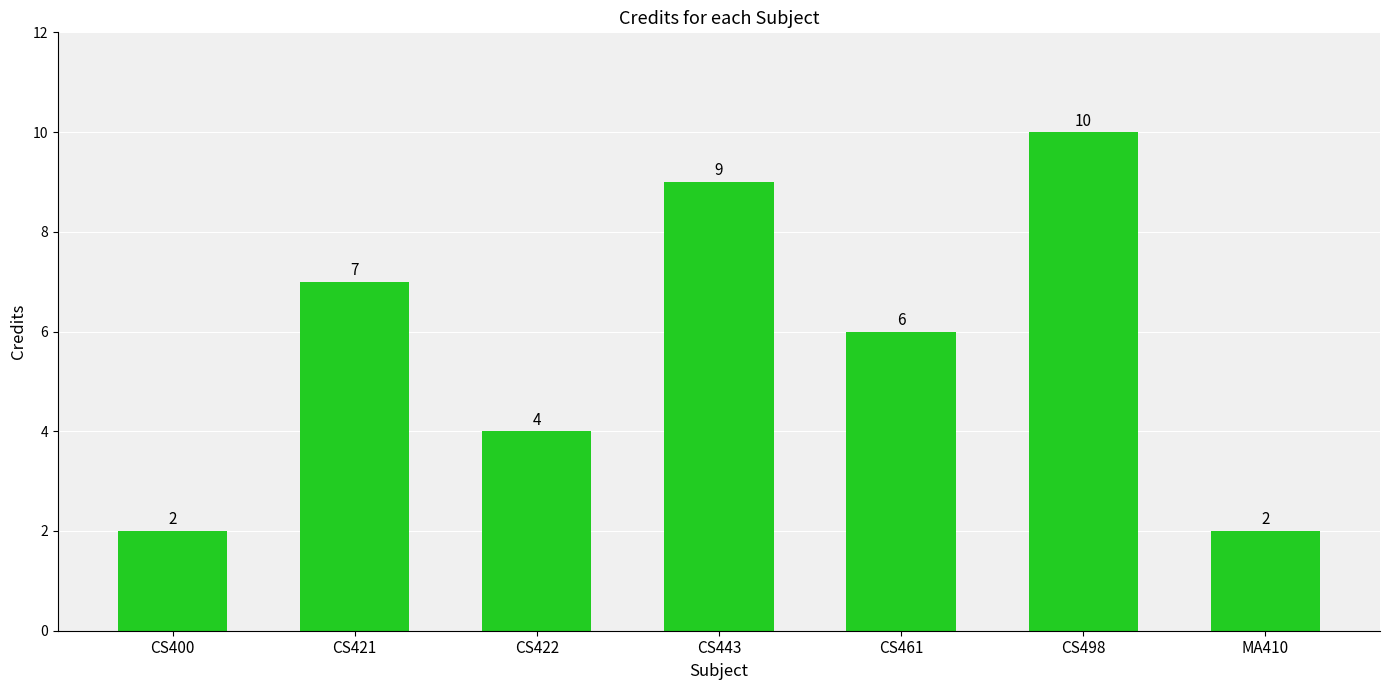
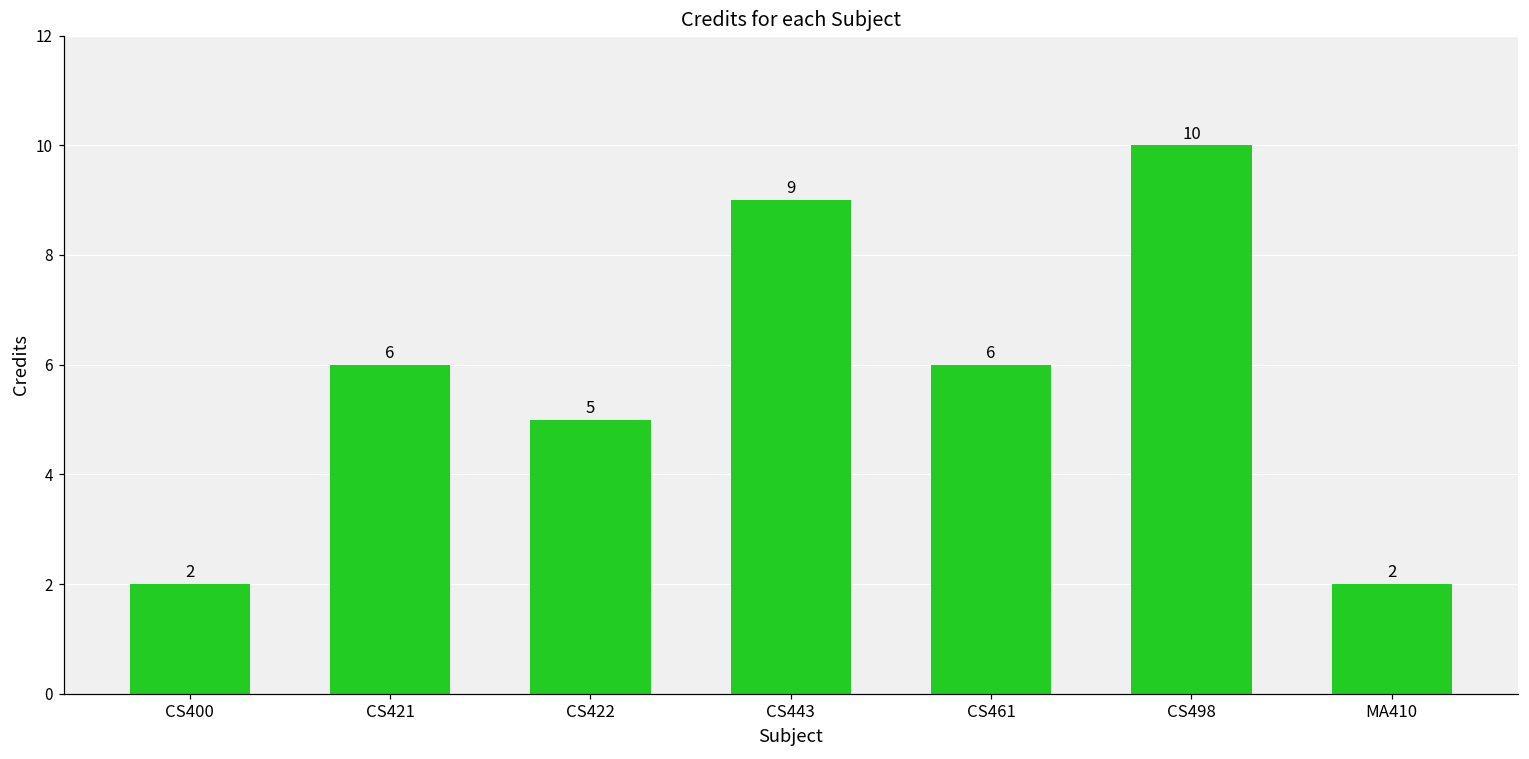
  {
    "CS400": 2,
-   "CS421": 7,
-   "CS422": 4,
+   "CS421": 6,
+   "CS422": 5,
    "CS443": 9,
    "CS461": 6,
    "CS498": 10,
    "MA410": 2
  }
